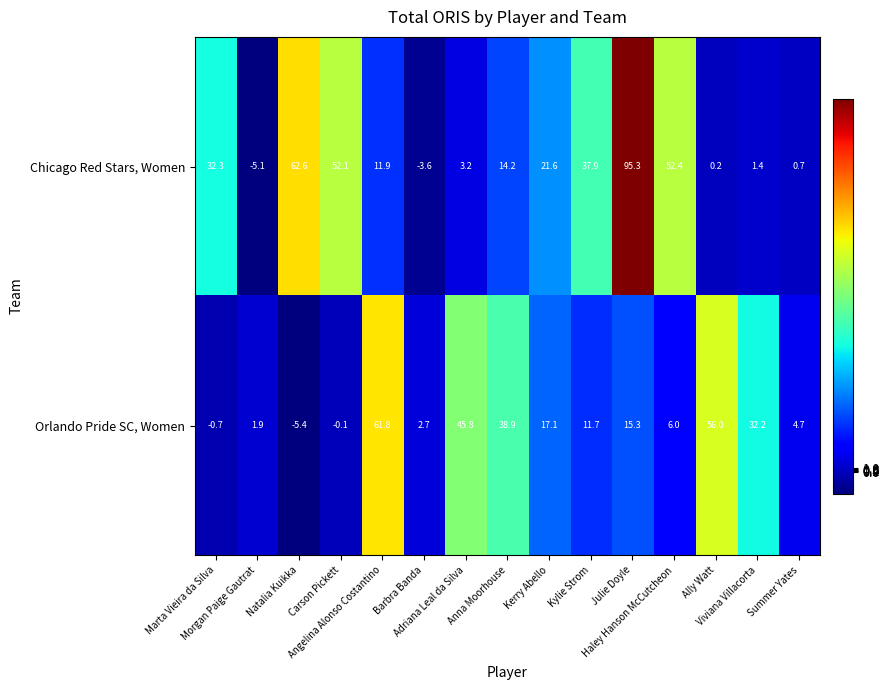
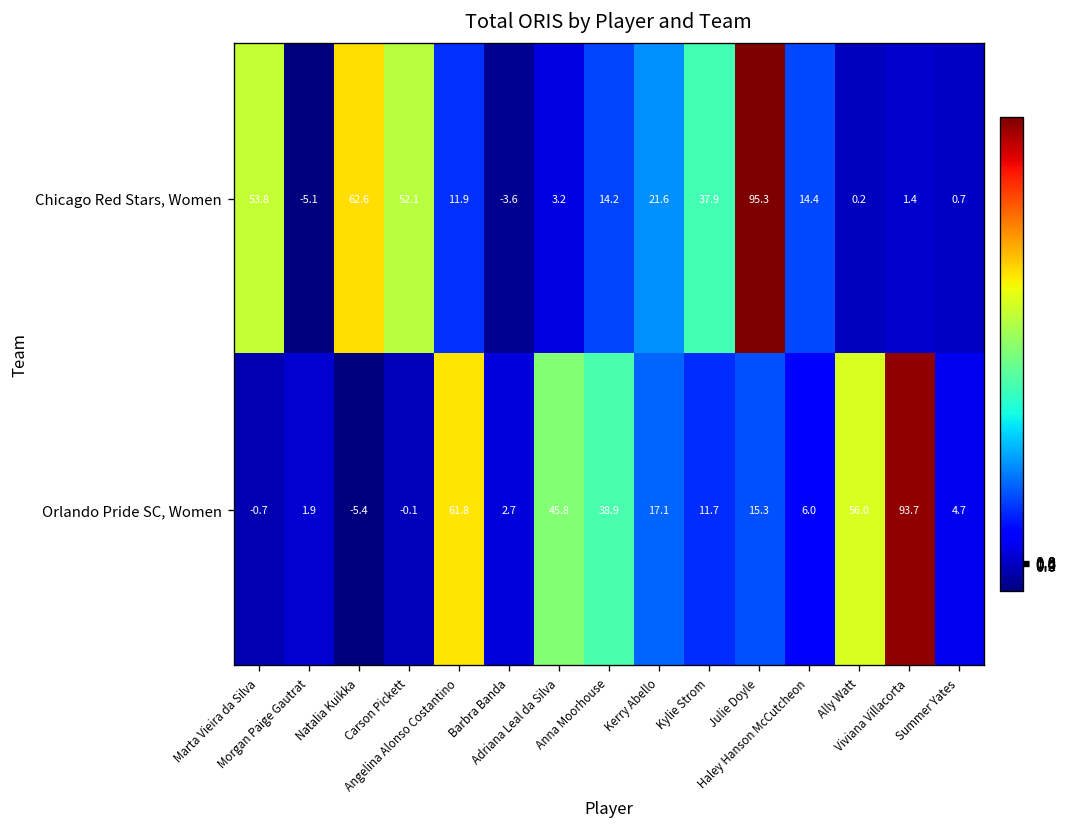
  {
    "Chicago Red Stars, Women": {
-     "Marta Vieira da Silva": 32.3,
+     "Marta Vieira da Silva": 53.8,
      "Morgan Paige Gautrat": -5.1,
      "Natalia Kuikka": 62.6,
      "Carson Pickett": 52.1,
      "Angelina Alonso Costantino": 11.9,
      "Barbra Banda": -3.6,
      "Adriana Leal da Silva": 3.2,
      "Anna Moorhouse": 14.2,
      "Kerry Abello": 21.6,
      "Kylie Strom": 37.9,
      "Julie Doyle": 95.3,
-     "Haley Hanson McCutcheon": 52.4,
+     "Haley Hanson McCutcheon": 14.4,
      "Ally Watt": 0.2,
      "Viviana Villacorta": 1.4,
      "Summer Yates": 0.7
    },
    "Orlando Pride SC, Women": {
      "Marta Vieira da Silva": -0.7,
      "Morgan Paige Gautrat": 1.9,
      "Natalia Kuikka": -5.4,
      "Carson Pickett": -0.1,
      "Angelina Alonso Costantino": 61.8,
      "Barbra Banda": 2.7,
      "Adriana Leal da Silva": 45.8,
      "Anna Moorhouse": 38.9,
      "Kerry Abello": 17.1,
      "Kylie Strom": 11.7,
      "Julie Doyle": 15.3,
      "Haley Hanson McCutcheon": 6.0,
      "Ally Watt": 56.0,
-     "Viviana Villacorta": 32.2,
+     "Viviana Villacorta": 93.7,
      "Summer Yates": 4.7
    }
  }
